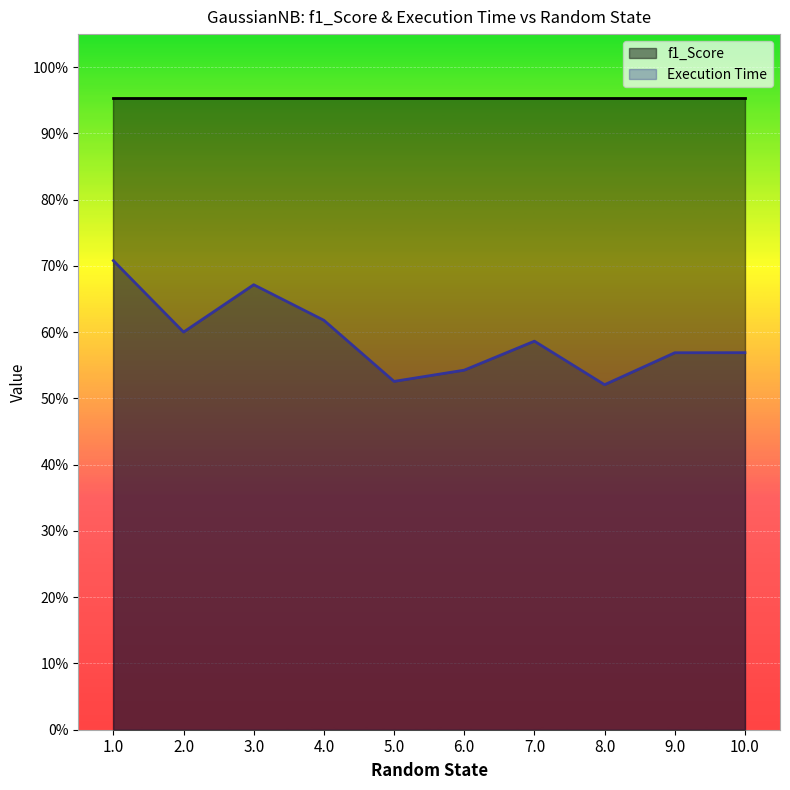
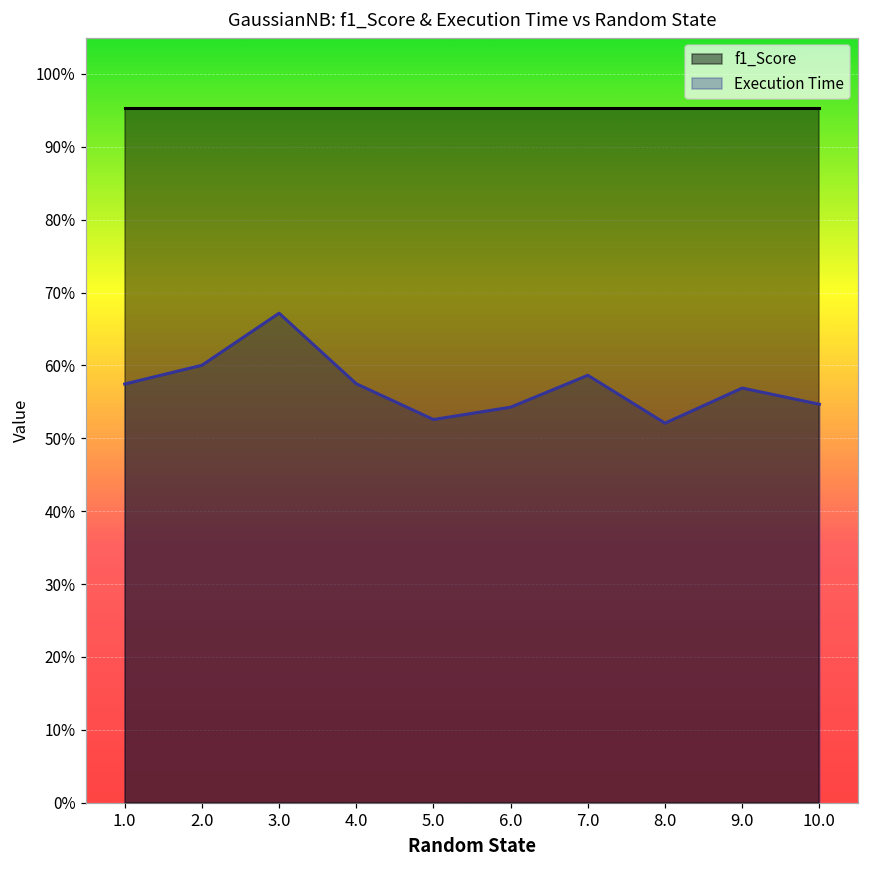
  {
    "f1_Score": {
      "1.0": "95%",
      "2.0": "95%",
      "3.0": "95%",
      "4.0": "95%",
      "5.0": "95%",
      "6.0": "95%",
      "7.0": "95%",
      "8.0": "95%",
      "9.0": "95%",
      "10.0": "95%"
    },
    "Execution Time": {
-     "1.0": "71%",
+     "1.0": "57%",
      "2.0": "60%",
      "3.0": "67%",
-     "4.0": "62%",
+     "4.0": "57%",
      "5.0": "53%",
      "6.0": "54%",
      "7.0": "59%",
      "8.0": "52%",
      "9.0": "57%",
-     "10.0": "57%"
+     "10.0": "55%"
    }
  }
